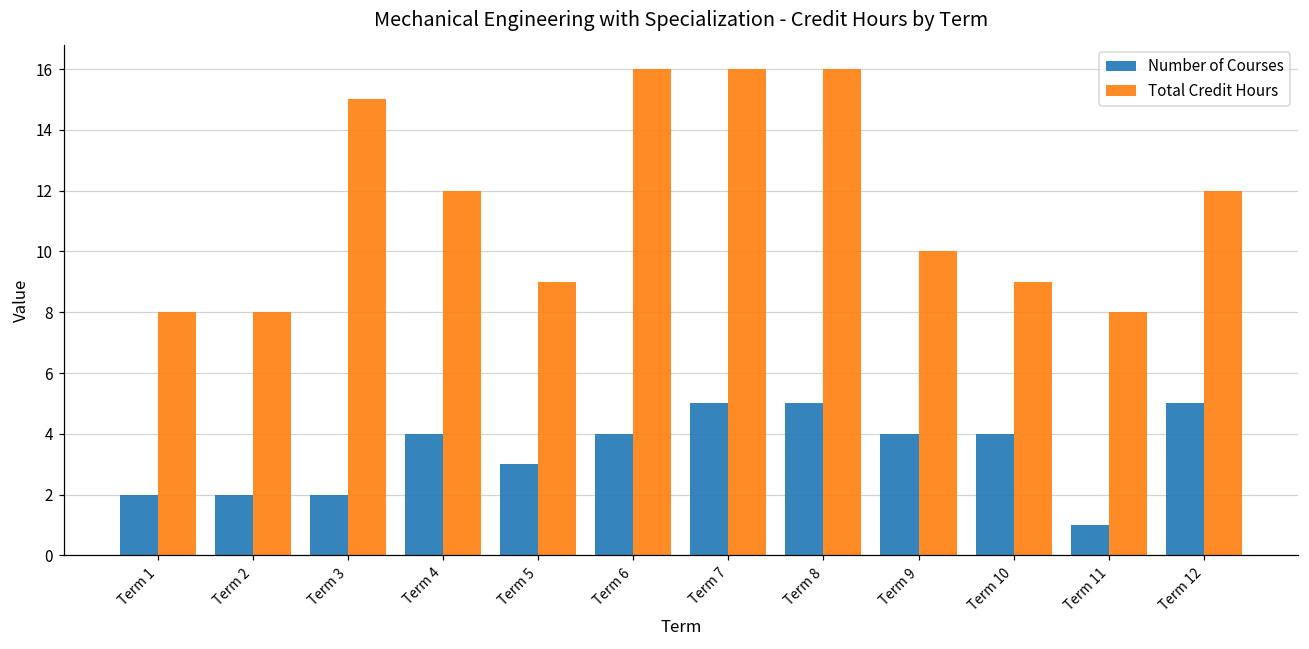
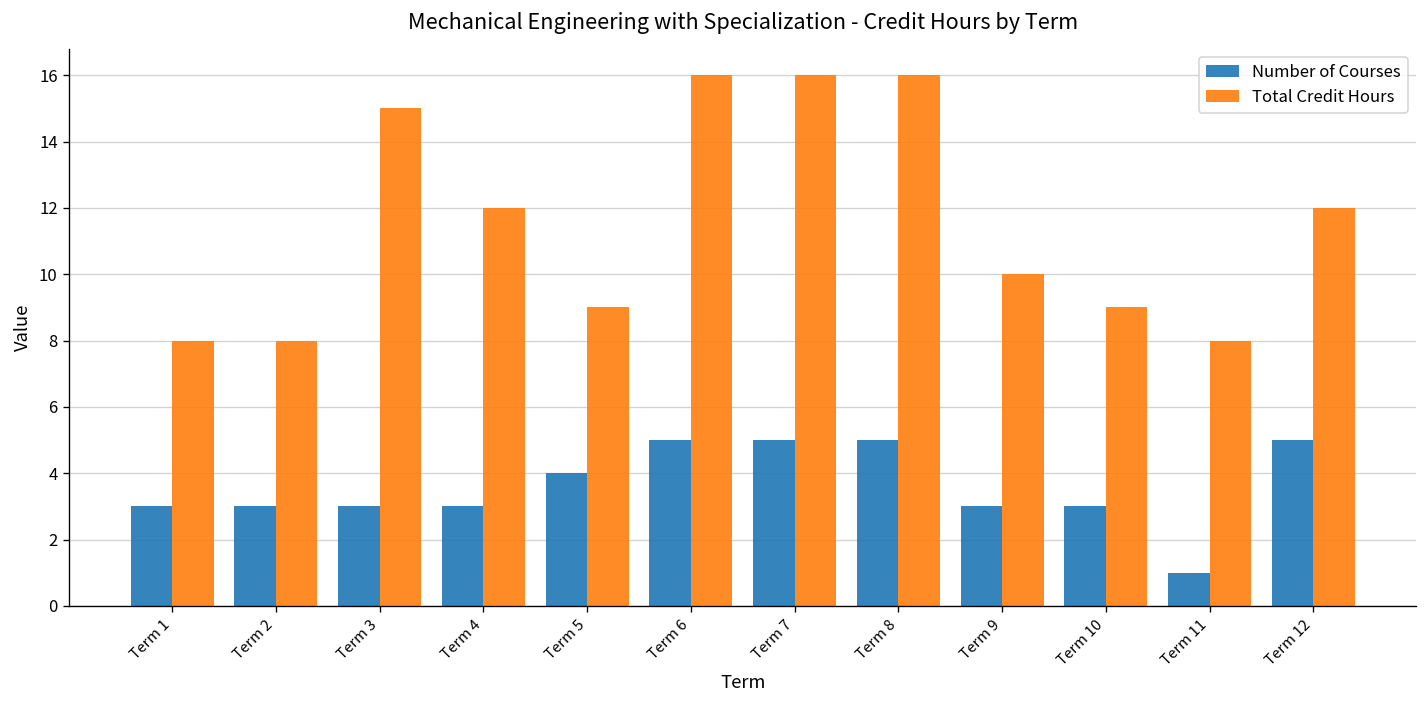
  {
    "Number of Courses": {
-     "Term 1": 2,
-     "Term 2": 2,
-     "Term 3": 2,
-     "Term 4": 4,
-     "Term 5": 3,
-     "Term 6": 4,
+     "Term 1": 3,
+     "Term 2": 3,
+     "Term 3": 3,
+     "Term 4": 3,
+     "Term 5": 4,
+     "Term 6": 5,
      "Term 7": 5,
      "Term 8": 5,
-     "Term 9": 4,
-     "Term 10": 4,
+     "Term 9": 3,
+     "Term 10": 3,
      "Term 11": 1,
      "Term 12": 5
    },
    "Total Credit Hours": {
      "Term 1": 8,
      "Term 2": 8,
      "Term 3": 15,
      "Term 4": 12,
      "Term 5": 9,
      "Term 6": 16,
      "Term 7": 16,
      "Term 8": 16,
      "Term 9": 10,
      "Term 10": 9,
      "Term 11": 8,
      "Term 12": 12
    }
  }
